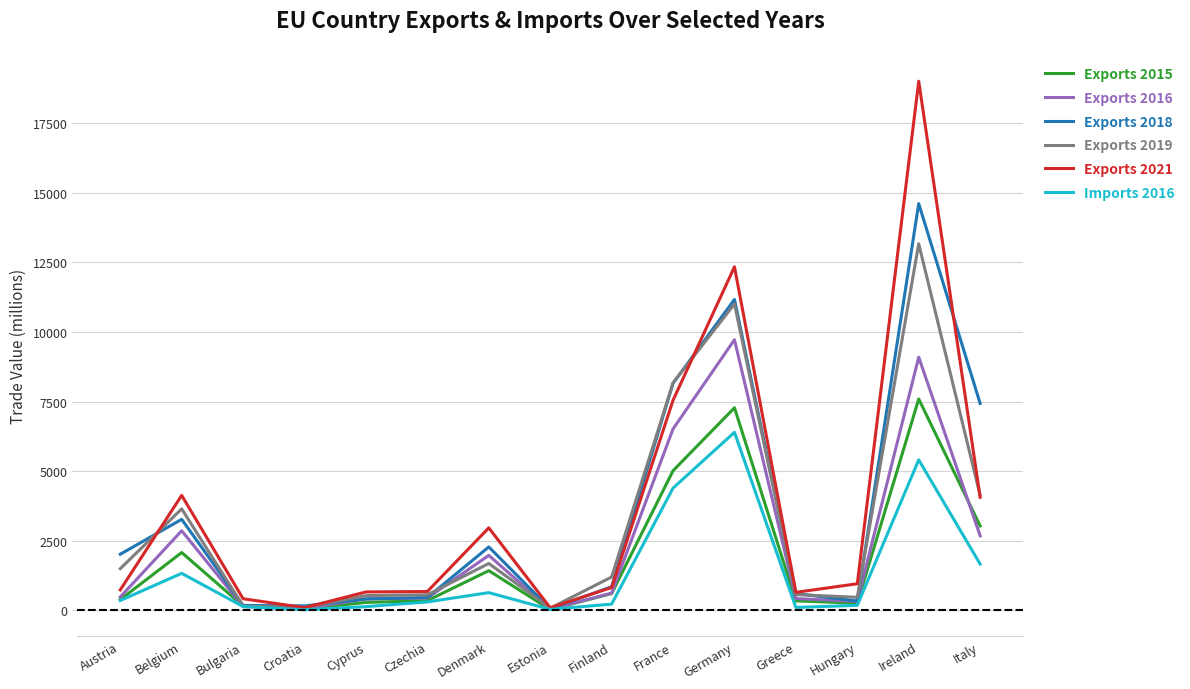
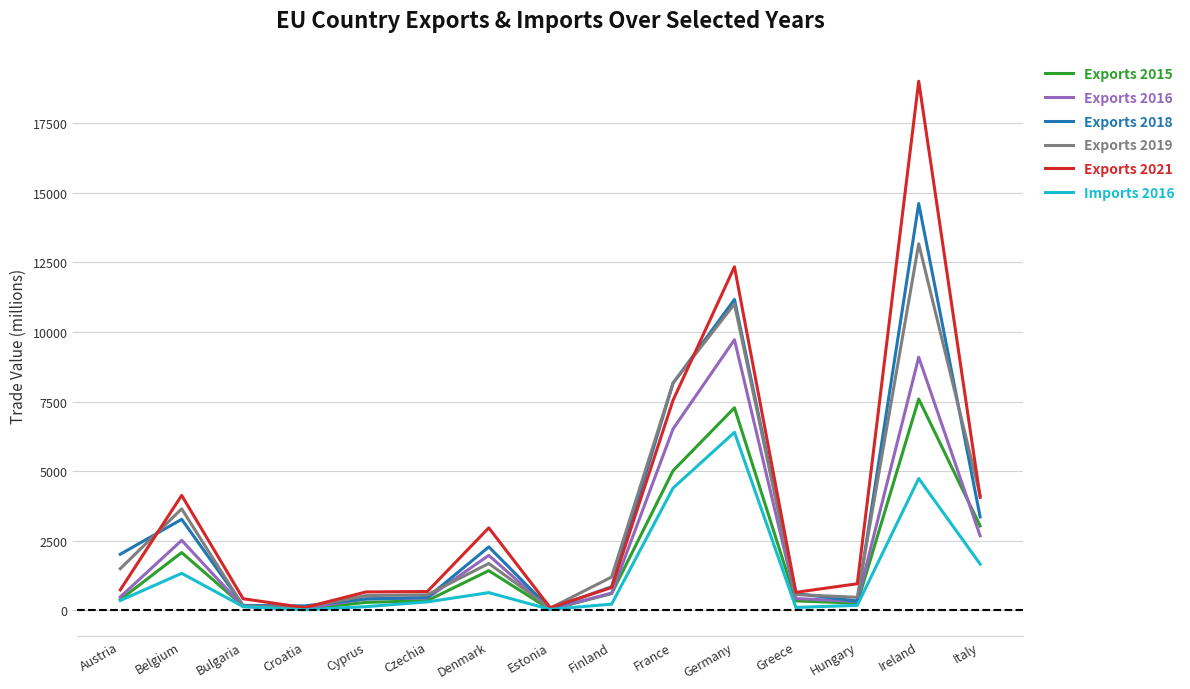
  {
    "Exports 2015": {
      "Belgium": 2100,
      "Cyprus": 300,
      "Denmark": 1400,
      "France": 5000,
      "Germany": 7300,
      "Ireland": 7600,
      "Italy": 3000
    },
    "Exports 2016": {
      "Austria": 500,
-     "Belgium": 2900,
+     "Belgium": 2500,
      "Denmark": 2000,
      "France": 6500,
      "Germany": 9700,
      "Ireland": 9100,
      "Italy": 2700
    },
    "Exports 2018": {
      "Austria": 2000,
      "Belgium": 3300,
      "Denmark": 2300,
      "Germany": 11200,
      "Ireland": 14600,
-     "Italy": 7400
+     "Italy": 3400
    },
    "Exports 2019": {
      "Austria": 1500,
      "Belgium": 3600,
      "Cyprus": 500,
      "Czechia": 600,
      "Denmark": 1700,
      "Finland": 1200,
      "Germany": 11000,
      "Hungary": 500,
      "Ireland": 13200
    },
    "Exports 2021": {
      "Austria": 700,
      "Belgium": 4100,
      "Bulgaria": 400,
      "Cyprus": 700,
      "Czechia": 700,
      "Denmark": 3000,
      "France": 7500,
      "Germany": 12300,
      "Hungary": 1000,
      "Ireland": 19000
    },
    "Imports 2016": {
      "Belgium": 1300,
      "Cyprus": 100,
      "Denmark": 600,
      "Finland": 200,
      "France": 4400,
      "Germany": 6400,
      "Greece": 100,
-     "Ireland": 5400,
+     "Ireland": 4700,
      "Italy": 1700
    }
  }
